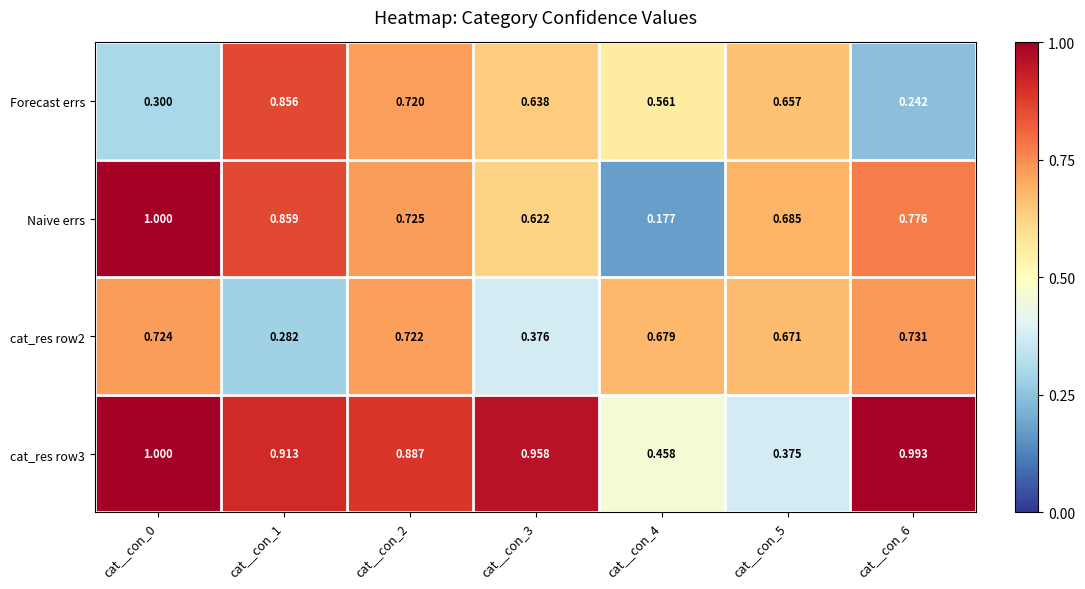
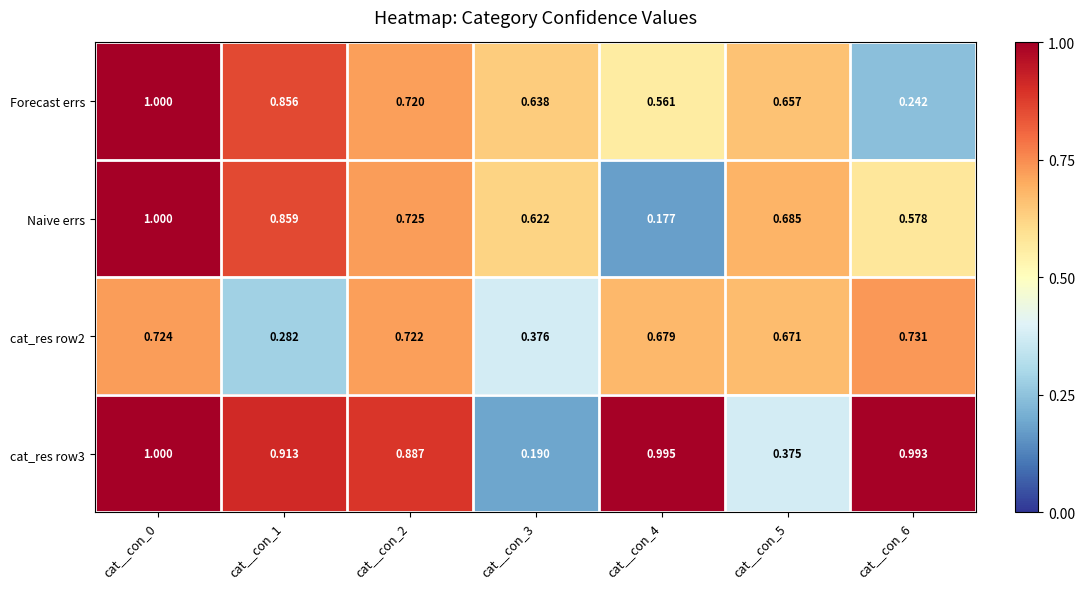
  {
    "Forecast errs": {
-     "cat__con_0": 0.300,
+     "cat__con_0": 1.000,
      "cat__con_1": 0.856,
      "cat__con_2": 0.720,
      "cat__con_3": 0.638,
      "cat__con_4": 0.561,
      "cat__con_5": 0.657,
      "cat__con_6": 0.242
    },
    "Naive errs": {
      "cat__con_0": 1.000,
      "cat__con_1": 0.859,
      "cat__con_2": 0.725,
      "cat__con_3": 0.622,
      "cat__con_4": 0.177,
      "cat__con_5": 0.685,
-     "cat__con_6": 0.776
+     "cat__con_6": 0.578
    },
    "cat_res row2": {
      "cat__con_0": 0.724,
      "cat__con_1": 0.282,
      "cat__con_2": 0.722,
      "cat__con_3": 0.376,
      "cat__con_4": 0.679,
      "cat__con_5": 0.671,
      "cat__con_6": 0.731
    },
    "cat_res row3": {
      "cat__con_0": 1.000,
      "cat__con_1": 0.913,
      "cat__con_2": 0.887,
-     "cat__con_3": 0.958,
-     "cat__con_4": 0.458,
+     "cat__con_3": 0.190,
+     "cat__con_4": 0.995,
      "cat__con_5": 0.375,
      "cat__con_6": 0.993
    }
  }
